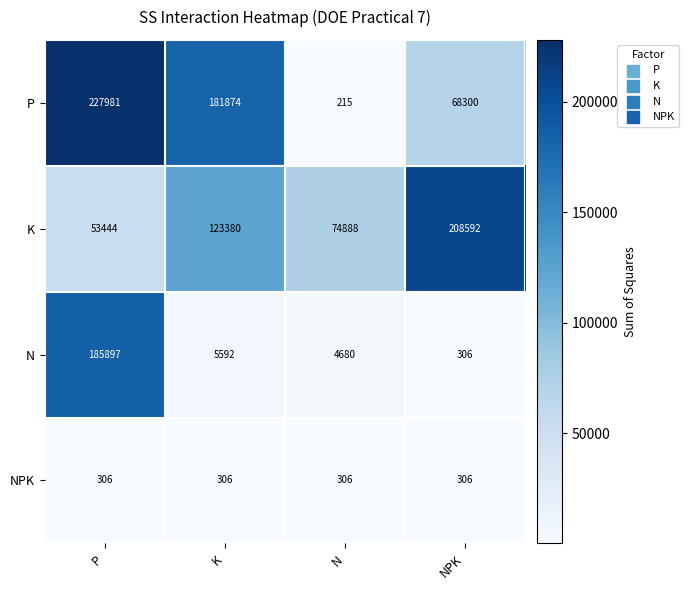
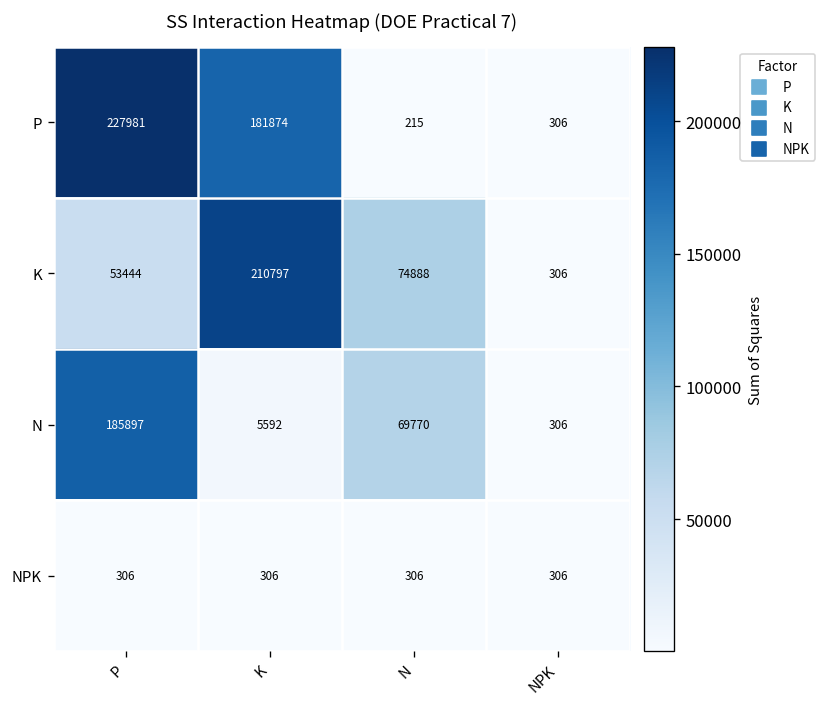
  {
    "P": {
      "P": 227981,
      "K": 181874,
      "N": 215,
-     "NPK": 68300
+     "NPK": 306
    },
    "K": {
      "P": 53444,
-     "K": 123380,
+     "K": 210797,
      "N": 74888,
-     "NPK": 208592
+     "NPK": 306
    },
    "N": {
      "P": 185897,
      "K": 5592,
-     "N": 4680,
+     "N": 69770,
      "NPK": 306
    },
    "NPK": {
      "P": 306,
      "K": 306,
      "N": 306,
      "NPK": 306
    }
  }
